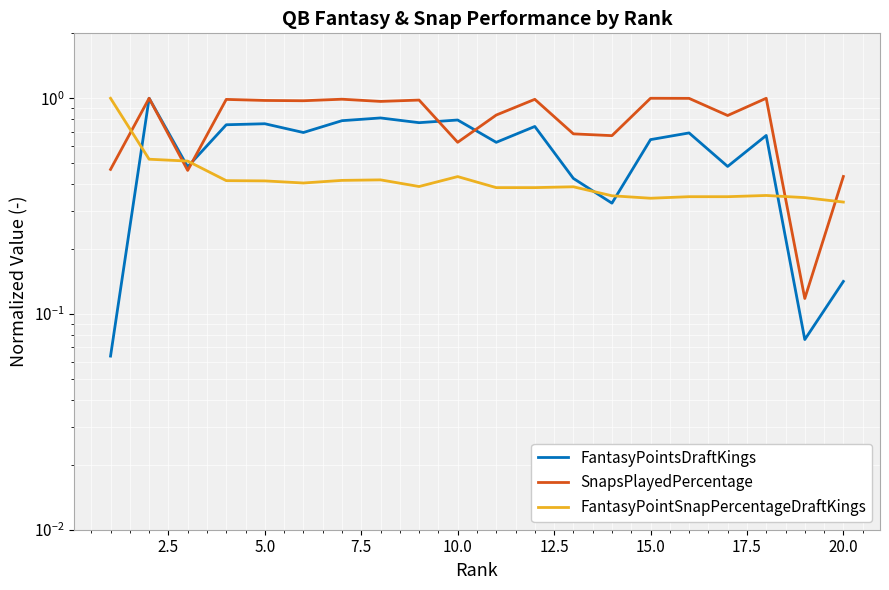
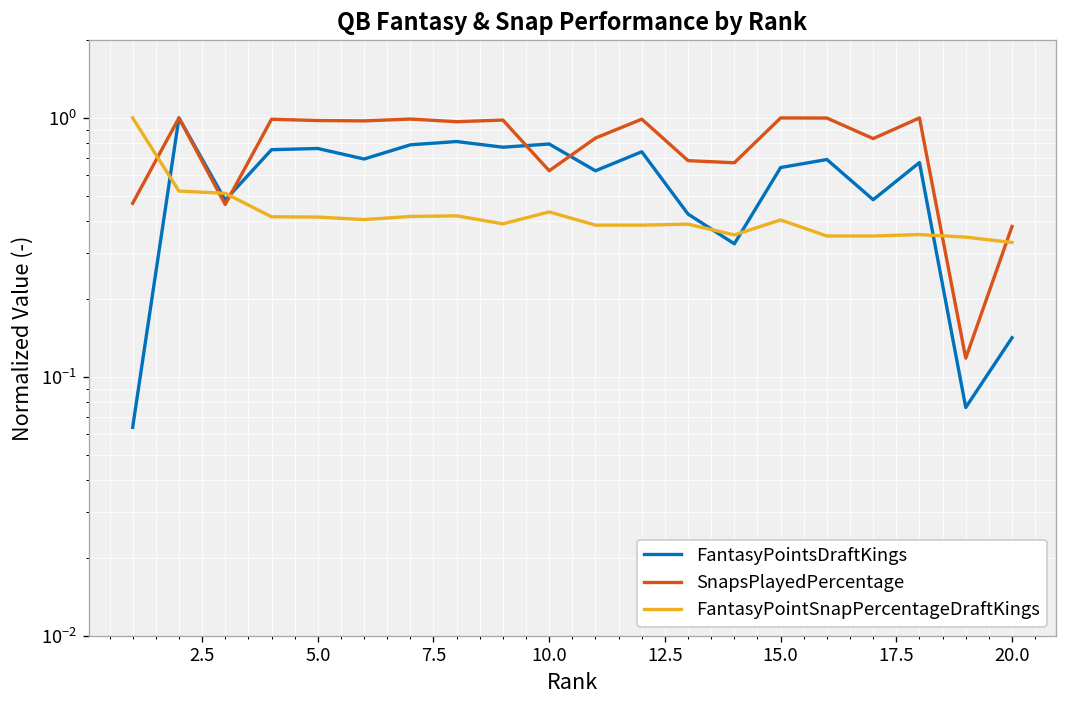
  {
    "FantasyPointsDraftKings": {
      "5.0": 0.76,
      "10.0": 0.79,
      "15.0": 0.64,
      "20.0": 0.14
    },
    "SnapsPlayedPercentage": {
      "5.0": 1.0,
      "10.0": 0.63,
      "15.0": 1.0,
-     "20.0": 0.43
+     "20.0": 0.38
    },
    "FantasyPointSnapPercentageDraftKings": {
      "5.0": 0.41,
      "10.0": 0.43,
-     "15.0": 0.34,
+     "15.0": 0.40,
      "20.0": 0.33
    }
  }
